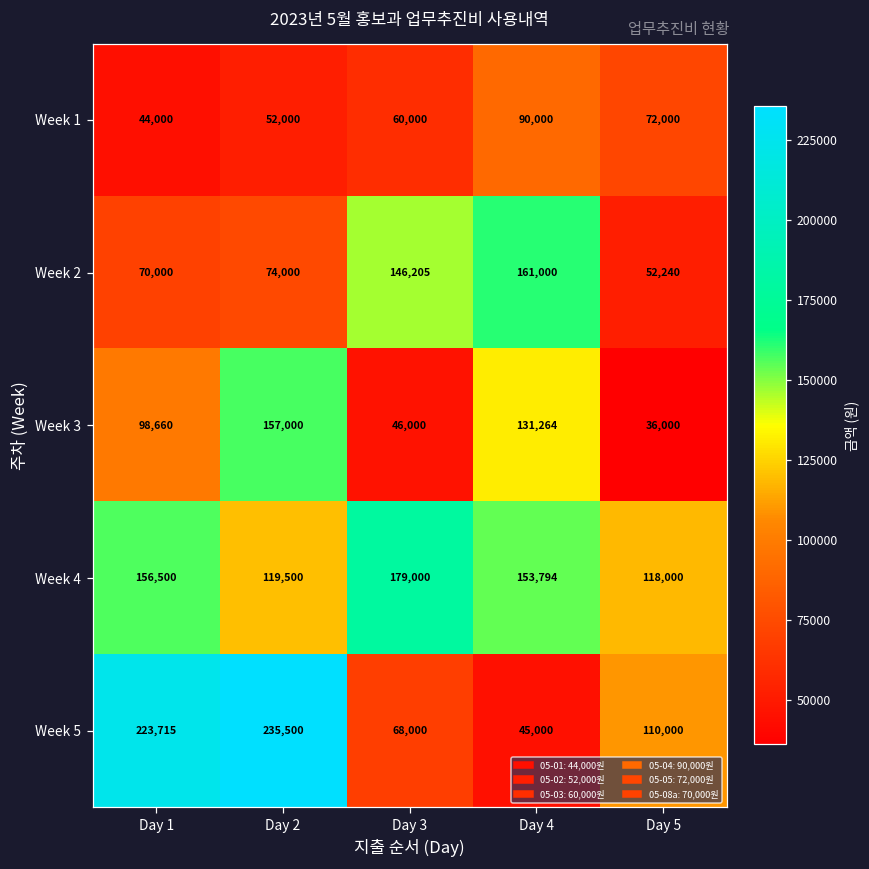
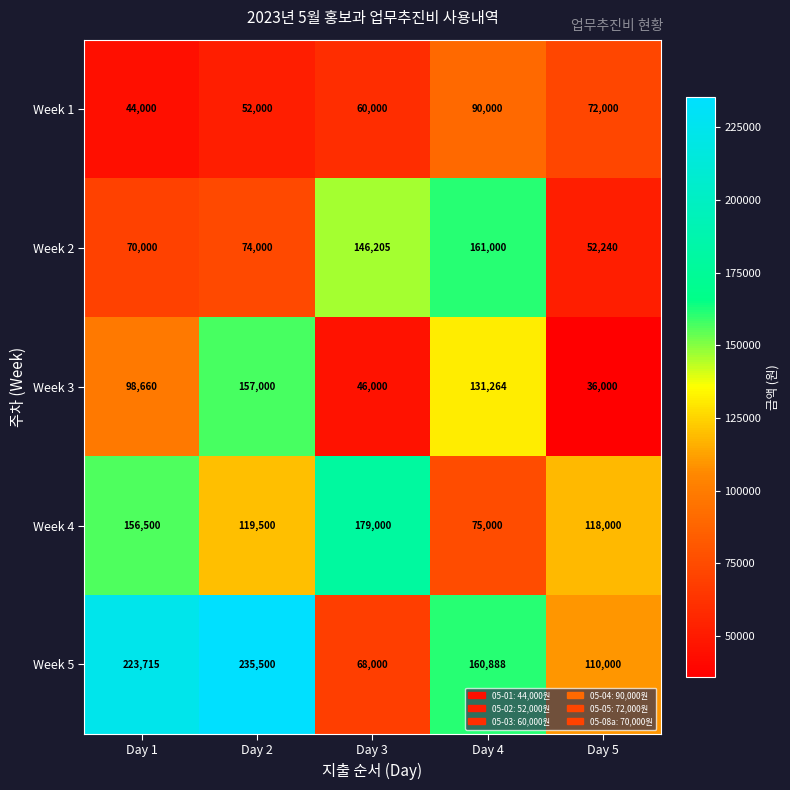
  {
    "Week 1": {
      "Day 1": "44,000",
      "Day 2": "52,000",
      "Day 3": "60,000",
      "Day 4": "90,000",
      "Day 5": "72,000"
    },
    "Week 2": {
      "Day 1": "70,000",
      "Day 2": "74,000",
      "Day 3": "146,205",
      "Day 4": "161,000",
      "Day 5": "52,240"
    },
    "Week 3": {
      "Day 1": "98,660",
      "Day 2": "157,000",
      "Day 3": "46,000",
      "Day 4": "131,264",
      "Day 5": "36,000"
    },
    "Week 4": {
      "Day 1": "156,500",
      "Day 2": "119,500",
      "Day 3": "179,000",
-     "Day 4": "153,794",
+     "Day 4": "75,000",
      "Day 5": "118,000"
    },
    "Week 5": {
      "Day 1": "223,715",
      "Day 2": "235,500",
      "Day 3": "68,000",
-     "Day 4": "45,000",
+     "Day 4": "160,888",
      "Day 5": "110,000"
    }
  }
